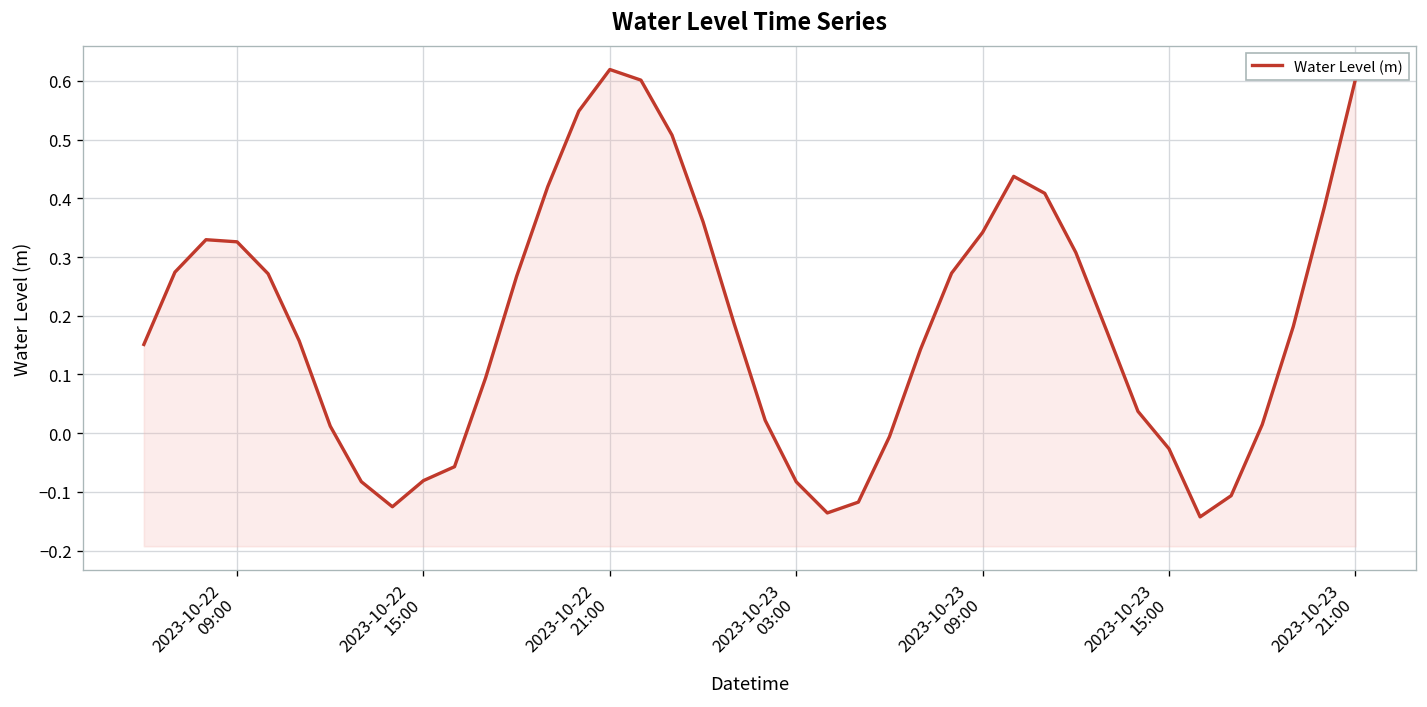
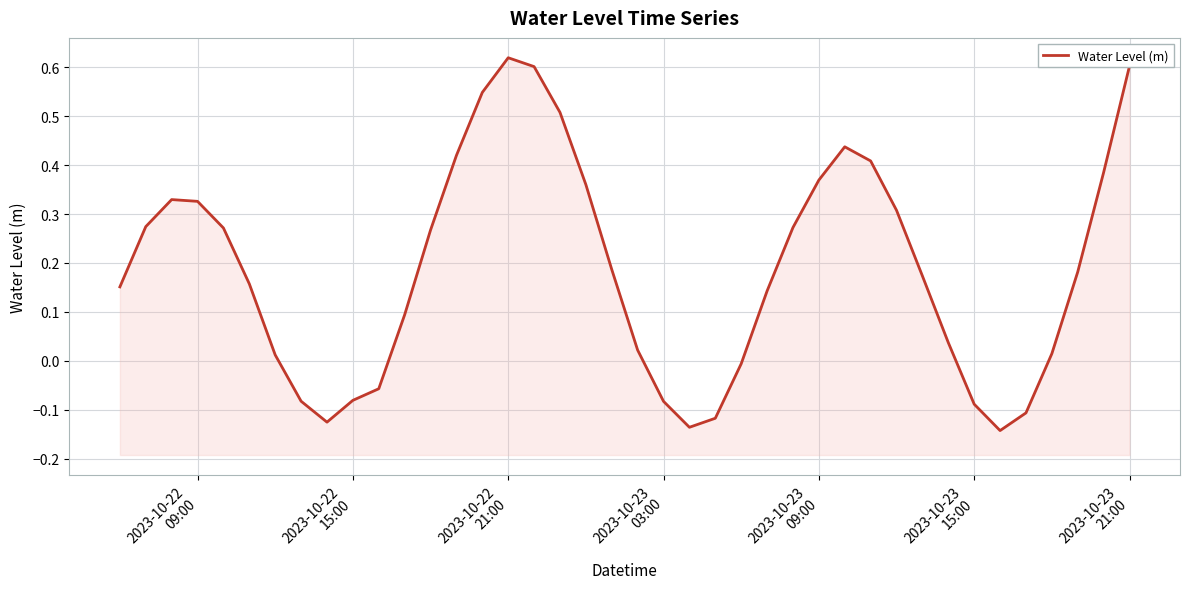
  {
    "2023-10-22 09:00": 0.33,
    "2023-10-22 15:00": -0.08,
    "2023-10-22 21:00": 0.62,
    "2023-10-23 03:00": -0.08,
-   "2023-10-23 09:00": 0.34,
-   "2023-10-23 15:00": -0.03
+   "2023-10-23 09:00": 0.37,
+   "2023-10-23 15:00": -0.09
  }
